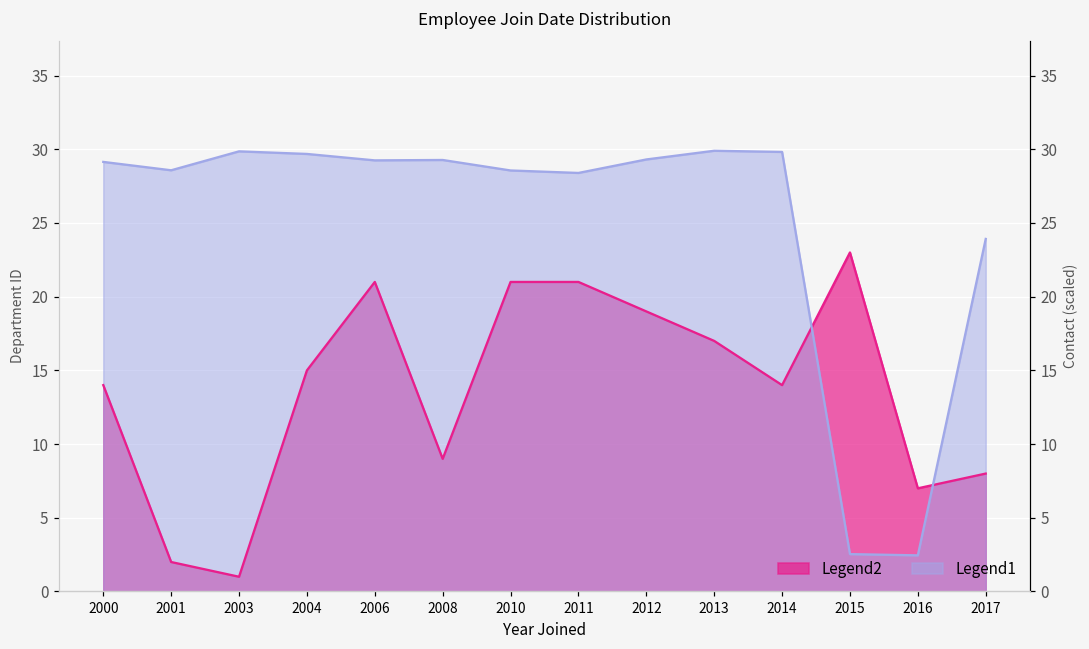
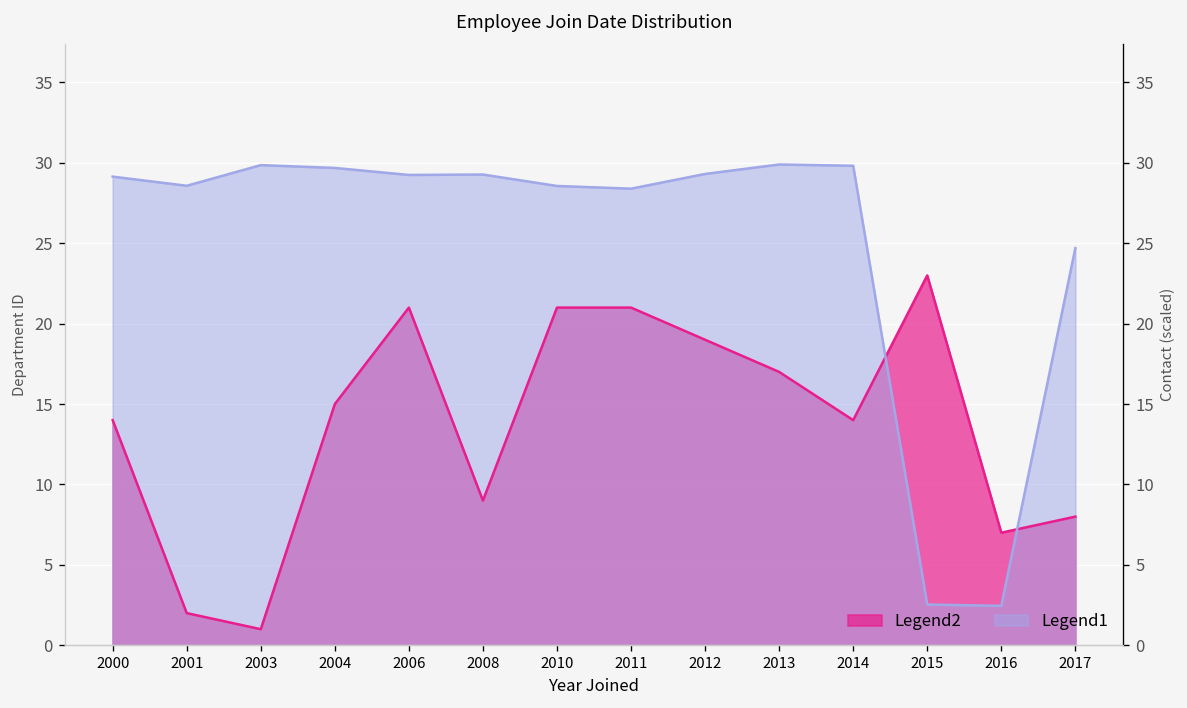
  {
    "Legend2": {
      "2000": 14.0,
      "2001": 2.0,
      "2003": 1.0,
      "2004": 15.0,
      "2006": 21.0,
      "2008": 9.0,
      "2010": 21.0,
      "2011": 21.0,
      "2012": 19.0,
      "2013": 17.0,
      "2014": 14.0,
      "2015": 23.0,
      "2016": 7.0,
      "2017": 8.0
    },
    "Legend1": {
      "2000": 29.1,
      "2001": 28.6,
      "2003": 29.9,
      "2004": 29.7,
      "2006": 29.2,
      "2008": 29.3,
      "2010": 28.6,
      "2011": 28.4,
      "2012": 29.3,
      "2013": 29.9,
      "2014": 29.8,
      "2015": 2.5,
      "2016": 2.5,
-     "2017": 23.9
+     "2017": 24.7
    }
  }
